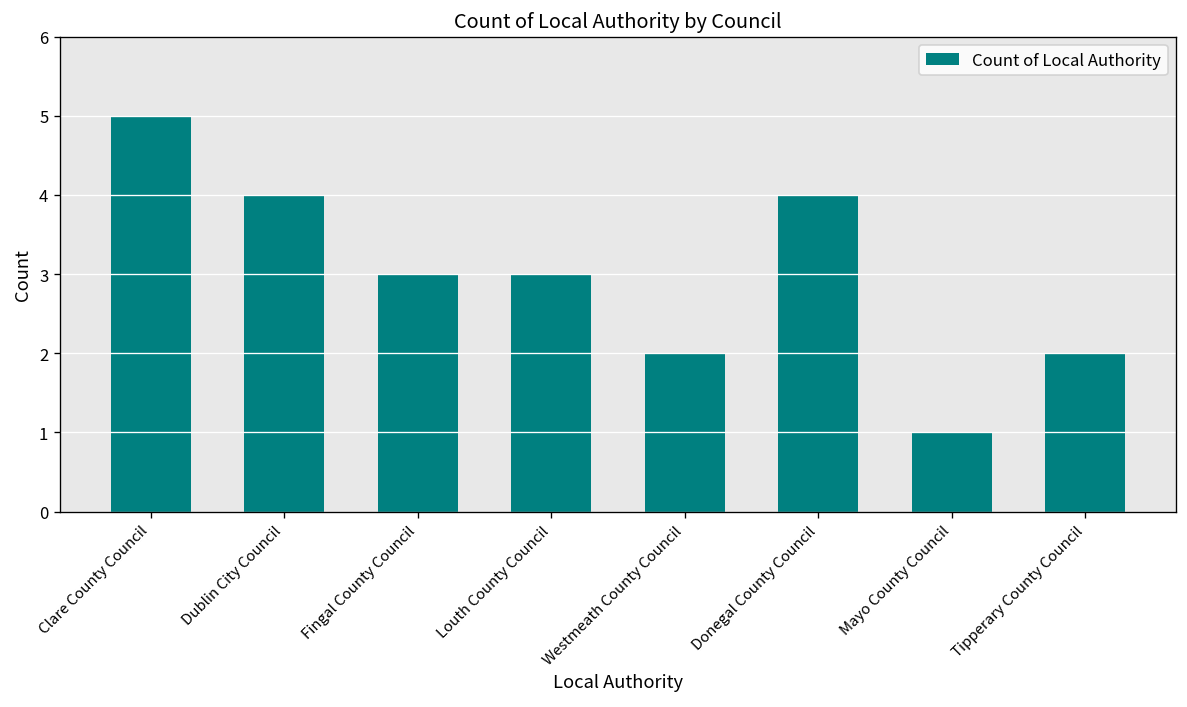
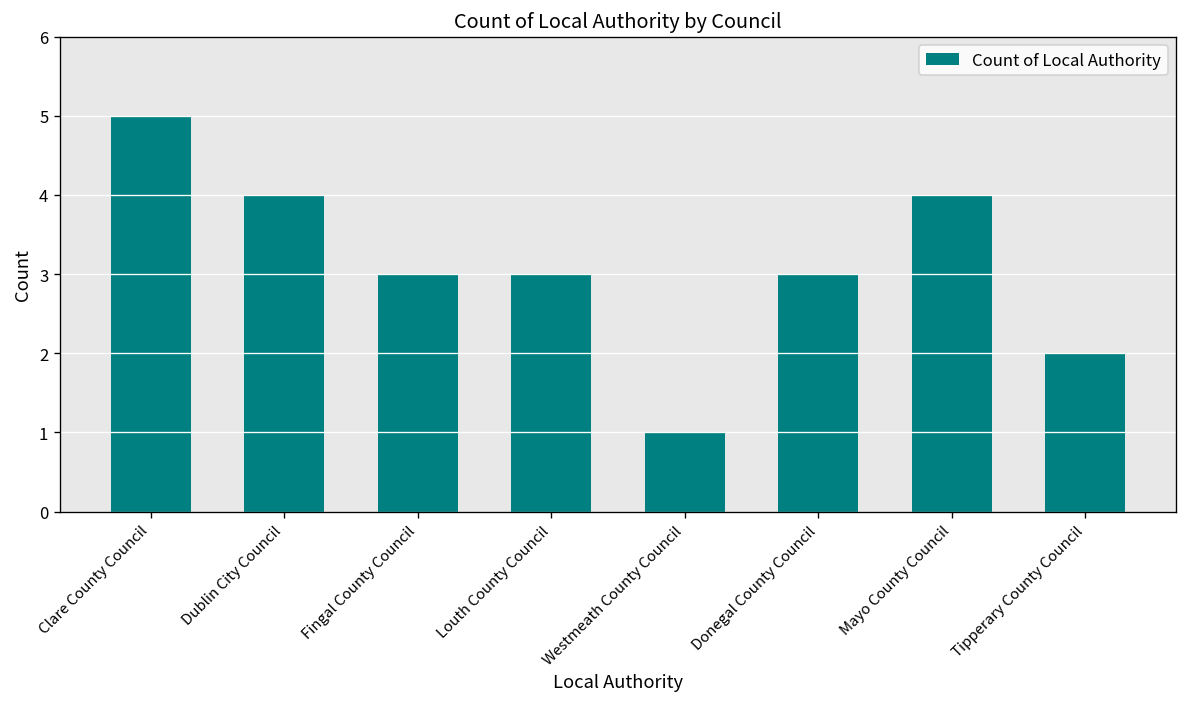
  {
    "Clare County Council": 5,
    "Dublin City Council": 4,
    "Fingal County Council": 3,
    "Louth County Council": 3,
-   "Westmeath County Council": 2,
-   "Donegal County Council": 4,
-   "Mayo County Council": 1,
+   "Westmeath County Council": 1,
+   "Donegal County Council": 3,
+   "Mayo County Council": 4,
    "Tipperary County Council": 2
  }
